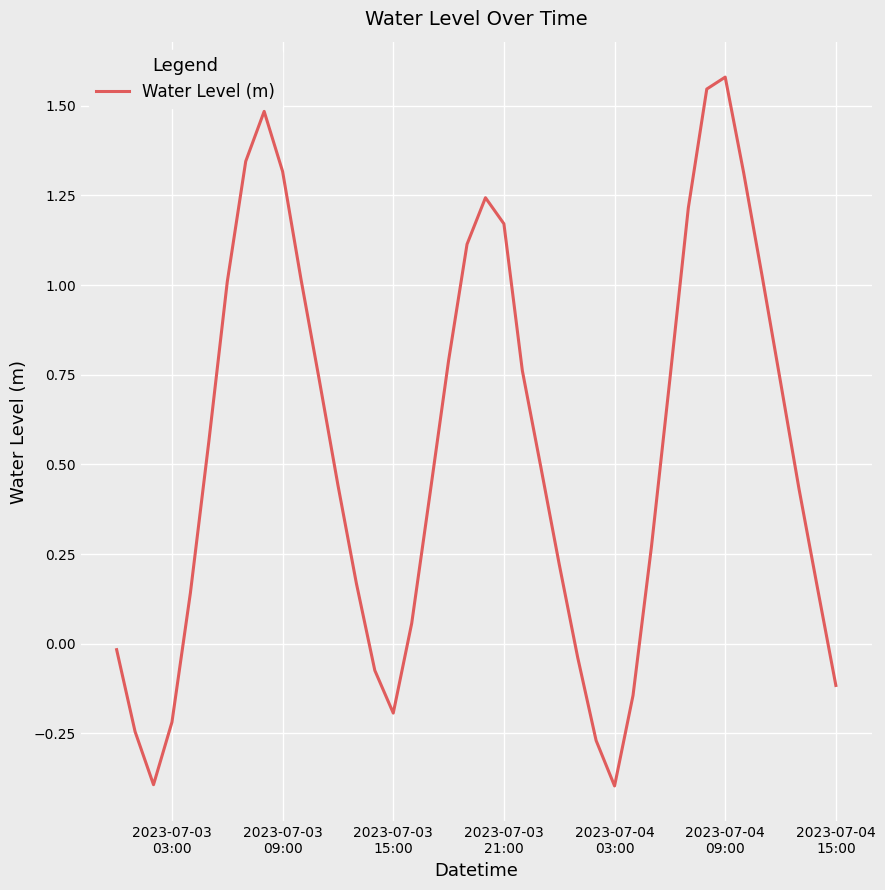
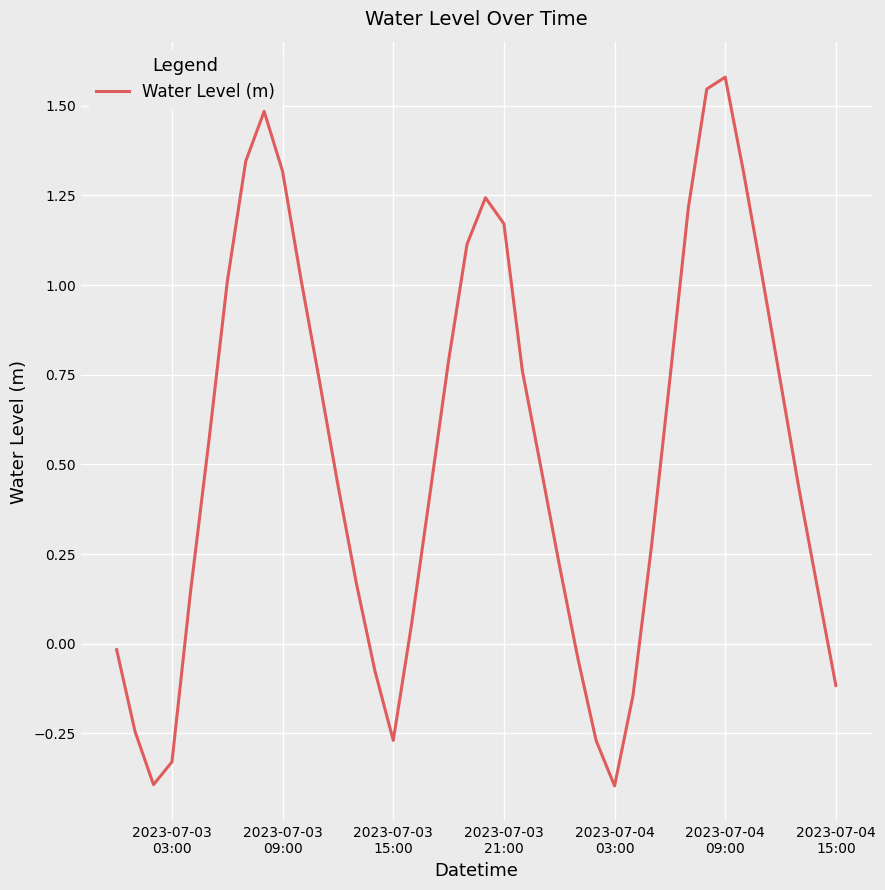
  {
-   "2023-07-03 03:00": -0.22,
+   "2023-07-03 03:00": -0.33,
    "2023-07-03 09:00": 1.32,
-   "2023-07-03 15:00": -0.19,
+   "2023-07-03 15:00": -0.27,
    "2023-07-03 21:00": 1.17,
    "2023-07-04 03:00": -0.40,
    "2023-07-04 09:00": 1.58,
    "2023-07-04 15:00": -0.12
  }
